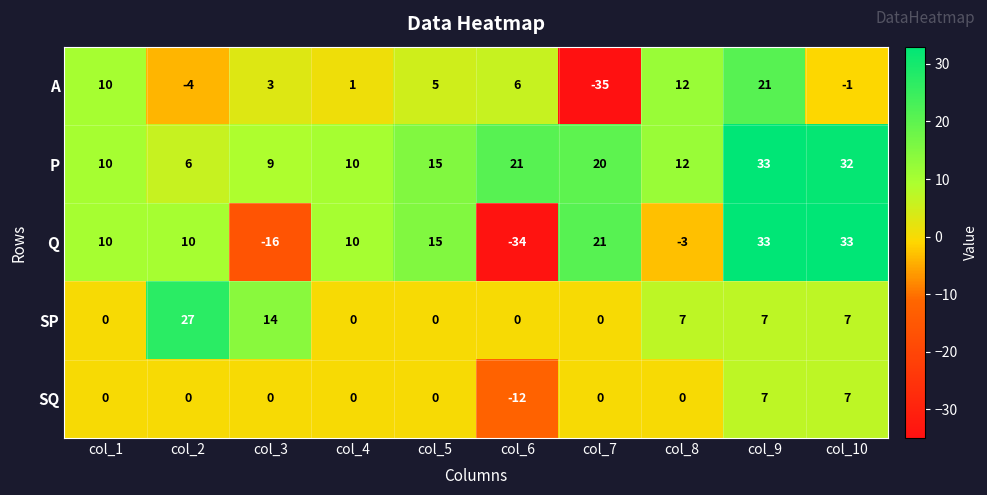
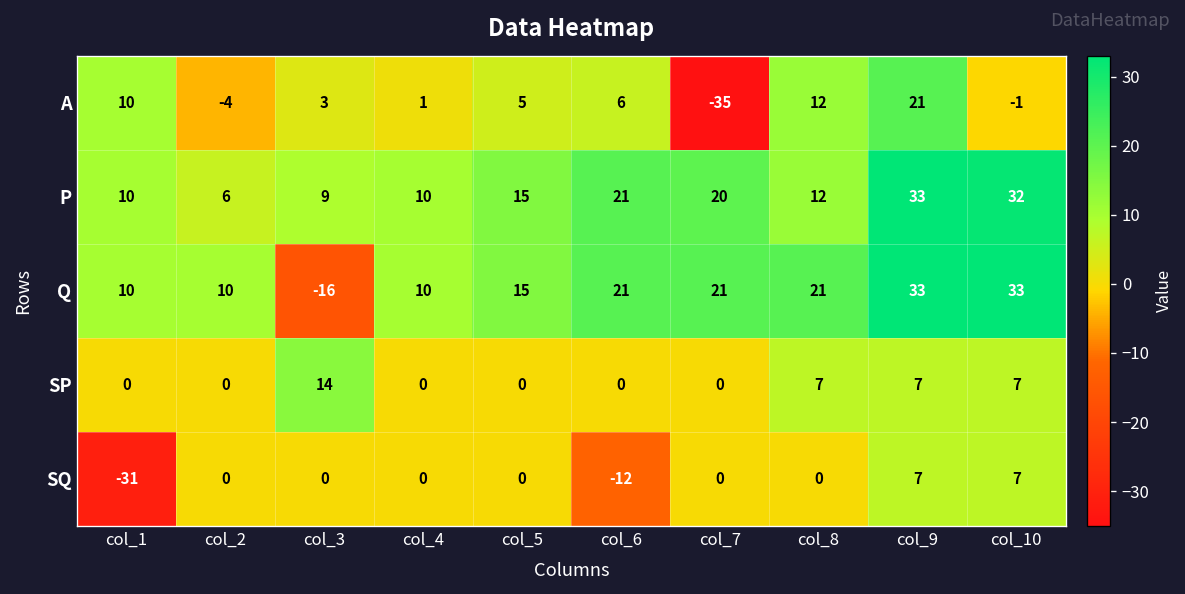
  {
    "A": {
      "col_1": 10,
      "col_2": -4,
      "col_3": 3,
      "col_4": 1,
      "col_5": 5,
      "col_6": 6,
      "col_7": -35,
      "col_8": 12,
      "col_9": 21,
      "col_10": -1
    },
    "P": {
      "col_1": 10,
      "col_2": 6,
      "col_3": 9,
      "col_4": 10,
      "col_5": 15,
      "col_6": 21,
      "col_7": 20,
      "col_8": 12,
      "col_9": 33,
      "col_10": 32
    },
    "Q": {
      "col_1": 10,
      "col_2": 10,
      "col_3": -16,
      "col_4": 10,
      "col_5": 15,
-     "col_6": -34,
+     "col_6": 21,
      "col_7": 21,
-     "col_8": -3,
+     "col_8": 21,
      "col_9": 33,
      "col_10": 33
    },
    "SP": {
      "col_1": 0,
-     "col_2": 27,
+     "col_2": 0,
      "col_3": 14,
      "col_4": 0,
      "col_5": 0,
      "col_6": 0,
      "col_7": 0,
      "col_8": 7,
      "col_9": 7,
      "col_10": 7
    },
    "SQ": {
-     "col_1": 0,
+     "col_1": -31,
      "col_2": 0,
      "col_3": 0,
      "col_4": 0,
      "col_5": 0,
      "col_6": -12,
      "col_7": 0,
      "col_8": 0,
      "col_9": 7,
      "col_10": 7
    }
  }
